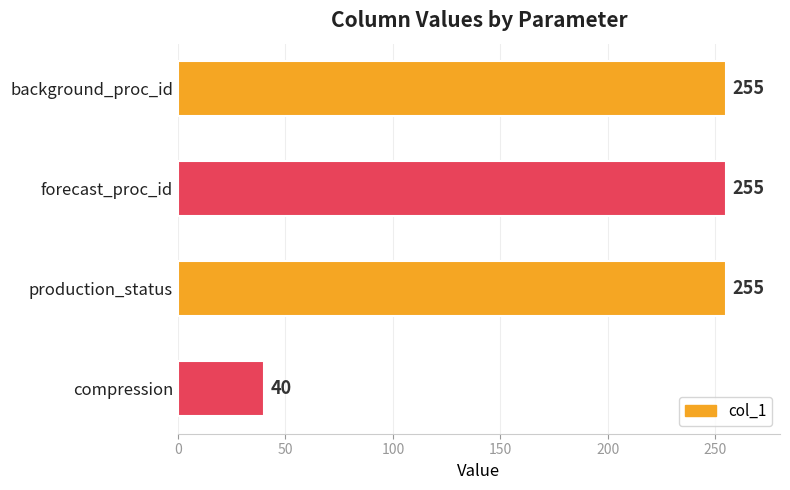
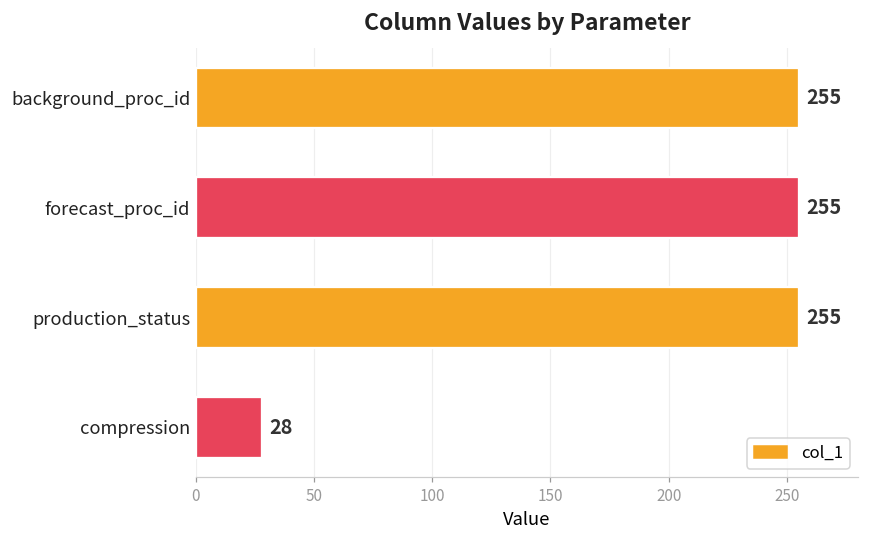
  {
    "background_proc_id": 255,
    "forecast_proc_id": 255,
    "production_status": 255,
-   "compression": 40
+   "compression": 28
  }
